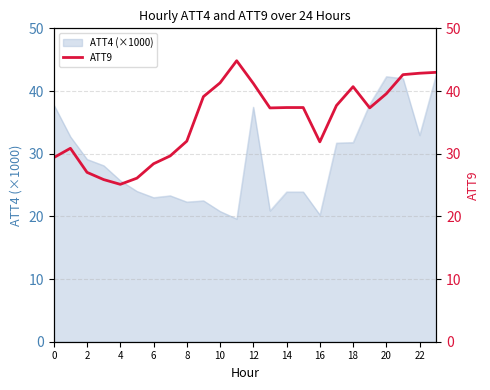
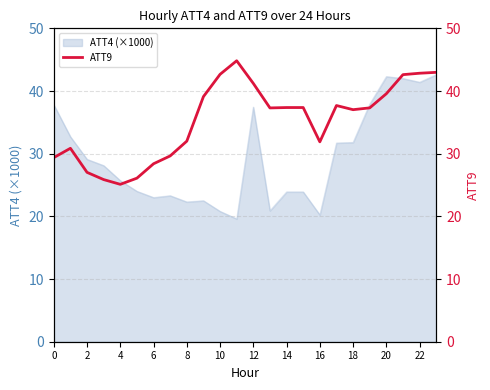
  {
    "ATT4 (×1000)": {
      "0": 38,
      "2": 29,
      "4": 26,
      "6": 23,
      "8": 22,
      "10": 21,
      "12": 37,
      "14": 24,
      "16": 20,
      "18": 32,
      "20": 42,
-     "22": 33
+     "22": 41
    },
    "ATT9": {
      "0": 29,
      "2": 27,
      "4": 25,
      "6": 28,
      "8": 32,
-     "10": 41,
+     "10": 43,
      "12": 41,
      "14": 37,
      "16": 32,
-     "18": 41,
+     "18": 37,
      "20": 40,
      "22": 43
    }
  }
